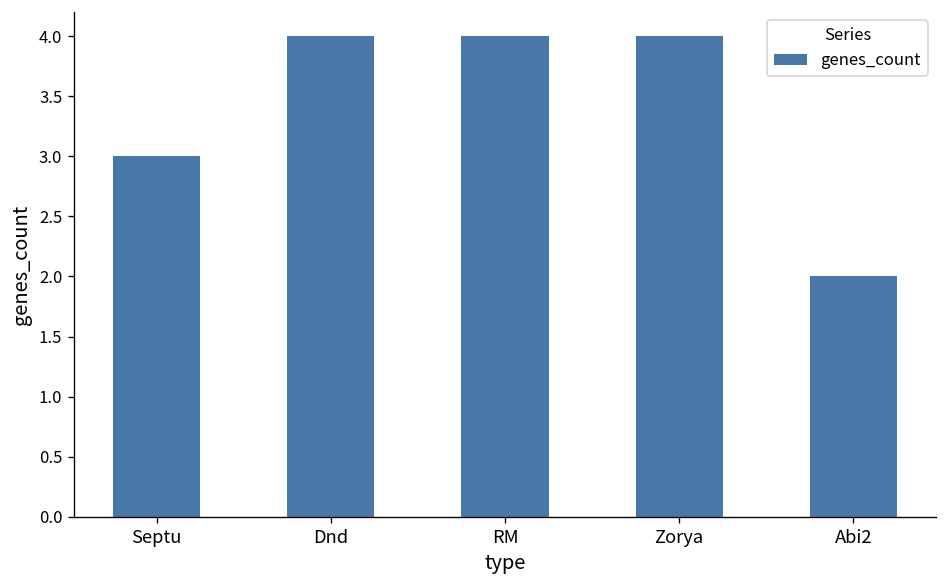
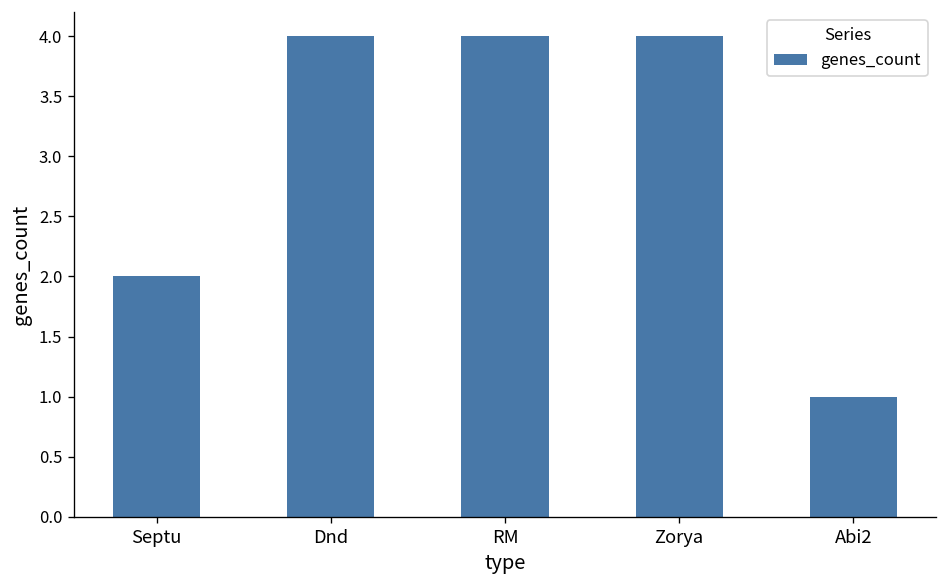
  {
-   "Septu": 3,
+   "Septu": 2,
    "Dnd": 4,
    "RM": 4,
    "Zorya": 4,
-   "Abi2": 2
+   "Abi2": 1
  }
